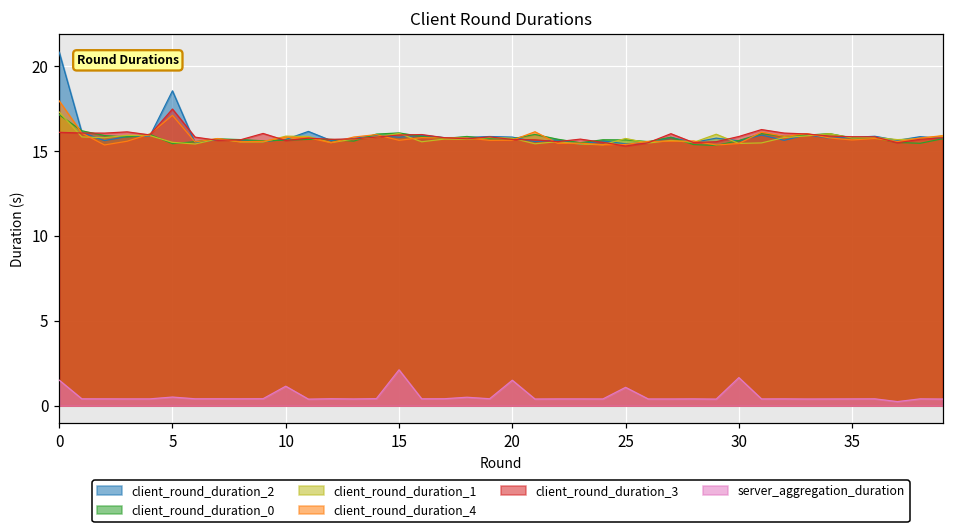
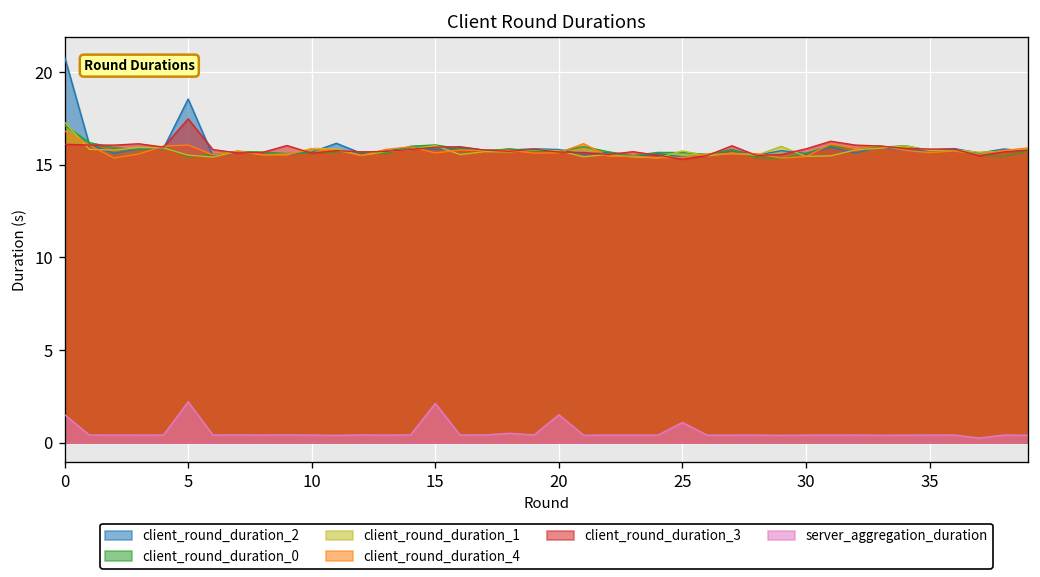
  {
    "client_round_duration_2": {
      "0": 20.8,
      "5": 18.5
    },
    "client_round_duration_4": {
-     "0": 18.0,
-     "5": 17.1,
+     "0": 16.8,
+     "5": 16.1,
      "15": 15.6
    },
    "client_round_duration_3": {
      "0": 16.1,
      "5": 17.5,
      "30": 15.9
    },
    "server_aggregation_duration": {
      "0": 1.5,
-     "5": 0.5,
-     "10": 1.2,
+     "5": 2.2,
+     "10": 0.4,
      "15": 2.1,
      "20": 1.5,
      "25": 1.1,
-     "30": 1.7,
+     "30": 0.4,
      "35": 0.4
    }
  }
